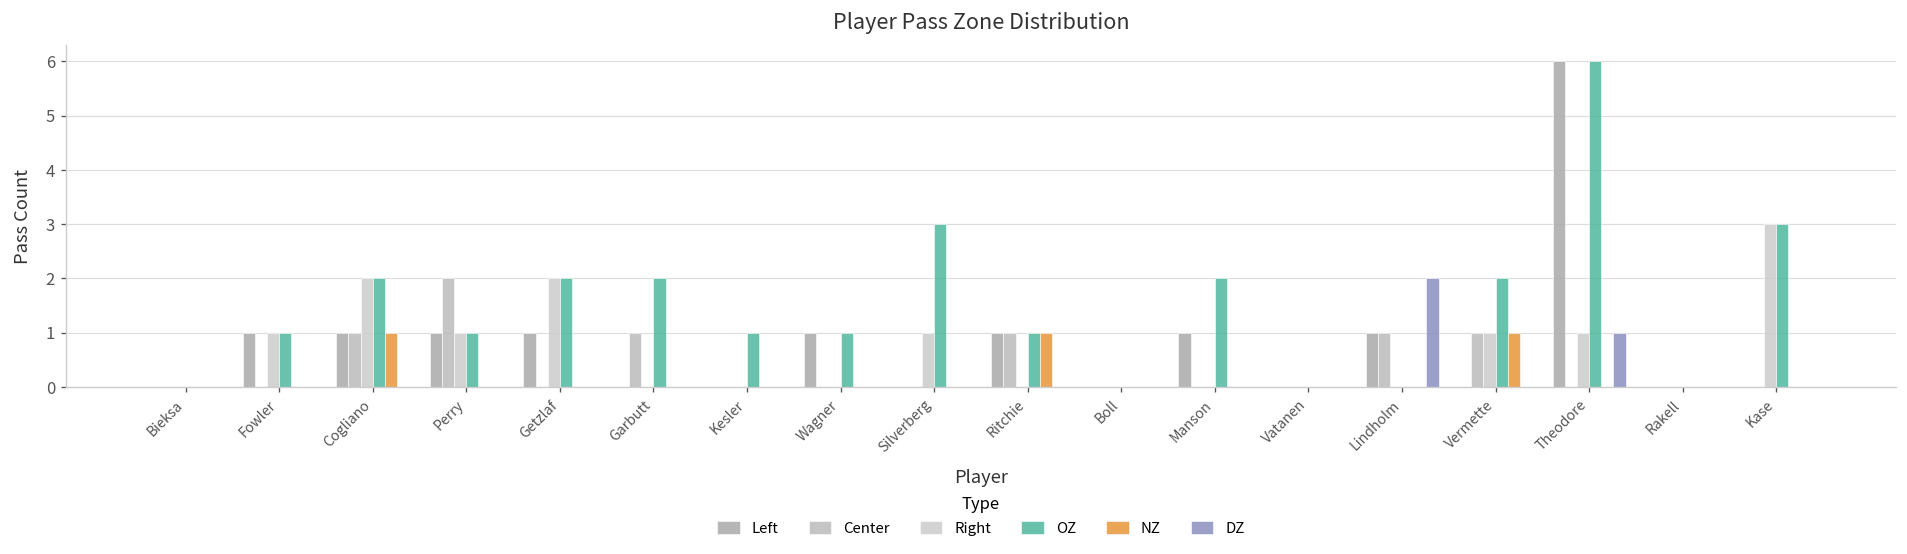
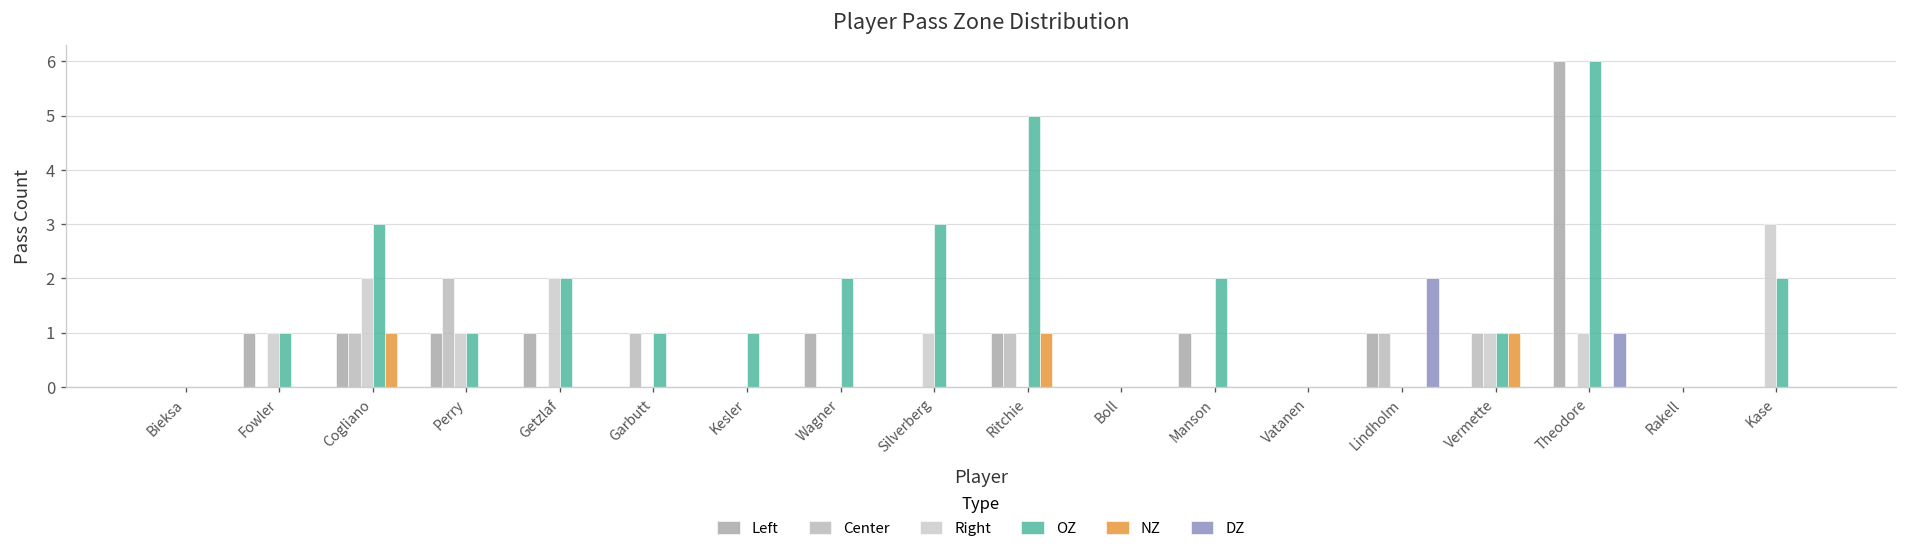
  {
    "OZ": {
      "Bieksa": 0,
      "Fowler": 1,
-     "Cogliano": 2,
+     "Cogliano": 3,
      "Perry": 1,
      "Getzlaf": 2,
-     "Garbutt": 2,
+     "Garbutt": 1,
      "Kesler": 1,
-     "Wagner": 1,
+     "Wagner": 2,
      "Silverberg": 3,
-     "Ritchie": 1,
+     "Ritchie": 5,
      "Boll": 0,
      "Manson": 2,
      "Vatanen": 0,
      "Lindholm": 0,
-     "Vermette": 2,
+     "Vermette": 1,
      "Theodore": 6,
      "Rakell": 0,
-     "Kase": 3
+     "Kase": 2
    },
    "NZ": {
      "Bieksa": 0,
      "Fowler": 0,
      "Cogliano": 1,
      "Perry": 0,
      "Getzlaf": 0,
      "Garbutt": 0,
      "Kesler": 0,
      "Wagner": 0,
      "Silverberg": 0,
      "Ritchie": 1,
      "Boll": 0,
      "Manson": 0,
      "Vatanen": 0,
      "Lindholm": 0,
      "Vermette": 1,
      "Theodore": 0,
      "Rakell": 0,
      "Kase": 0
    }
  }
